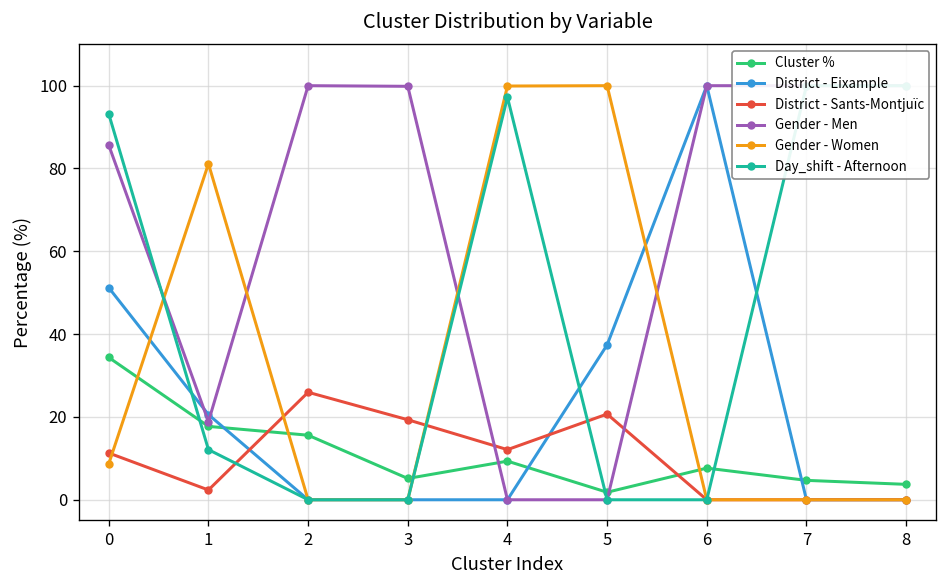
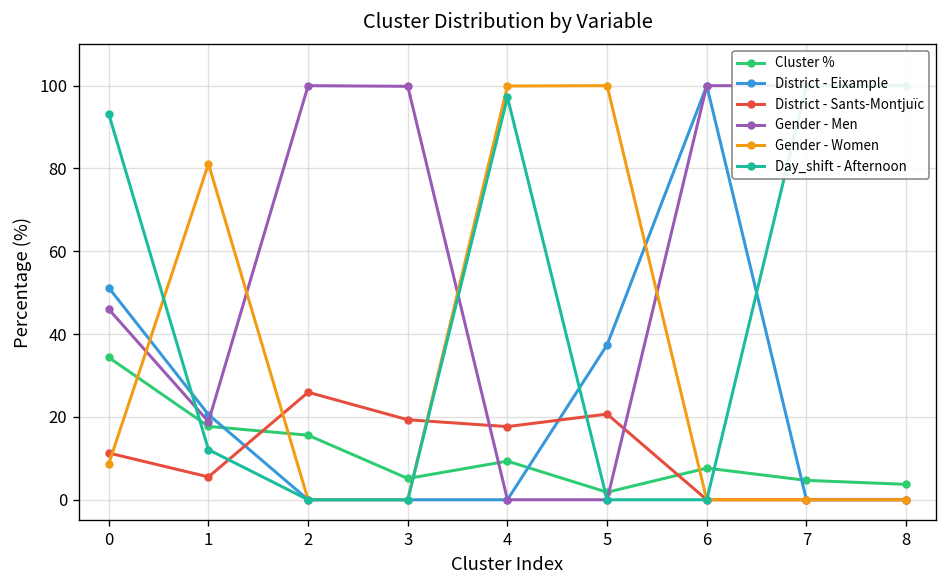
  {
    "District - Eixample": {
      "0": 51,
      "1": 21,
      "5": 37
    },
    "District - Sants-Montjuïc": {
      "0": 11,
-     "1": 2,
+     "1": 6,
      "2": 26,
      "3": 19,
-     "4": 12,
+     "4": 18,
      "5": 21
    },
    "Gender - Men": {
-     "0": 86,
+     "0": 46,
      "1": 19,
      "2": 100,
      "3": 100
    },
    "Gender - Women": {
      "0": 9,
      "1": 81,
      "4": 100,
      "5": 100
    }
  }
